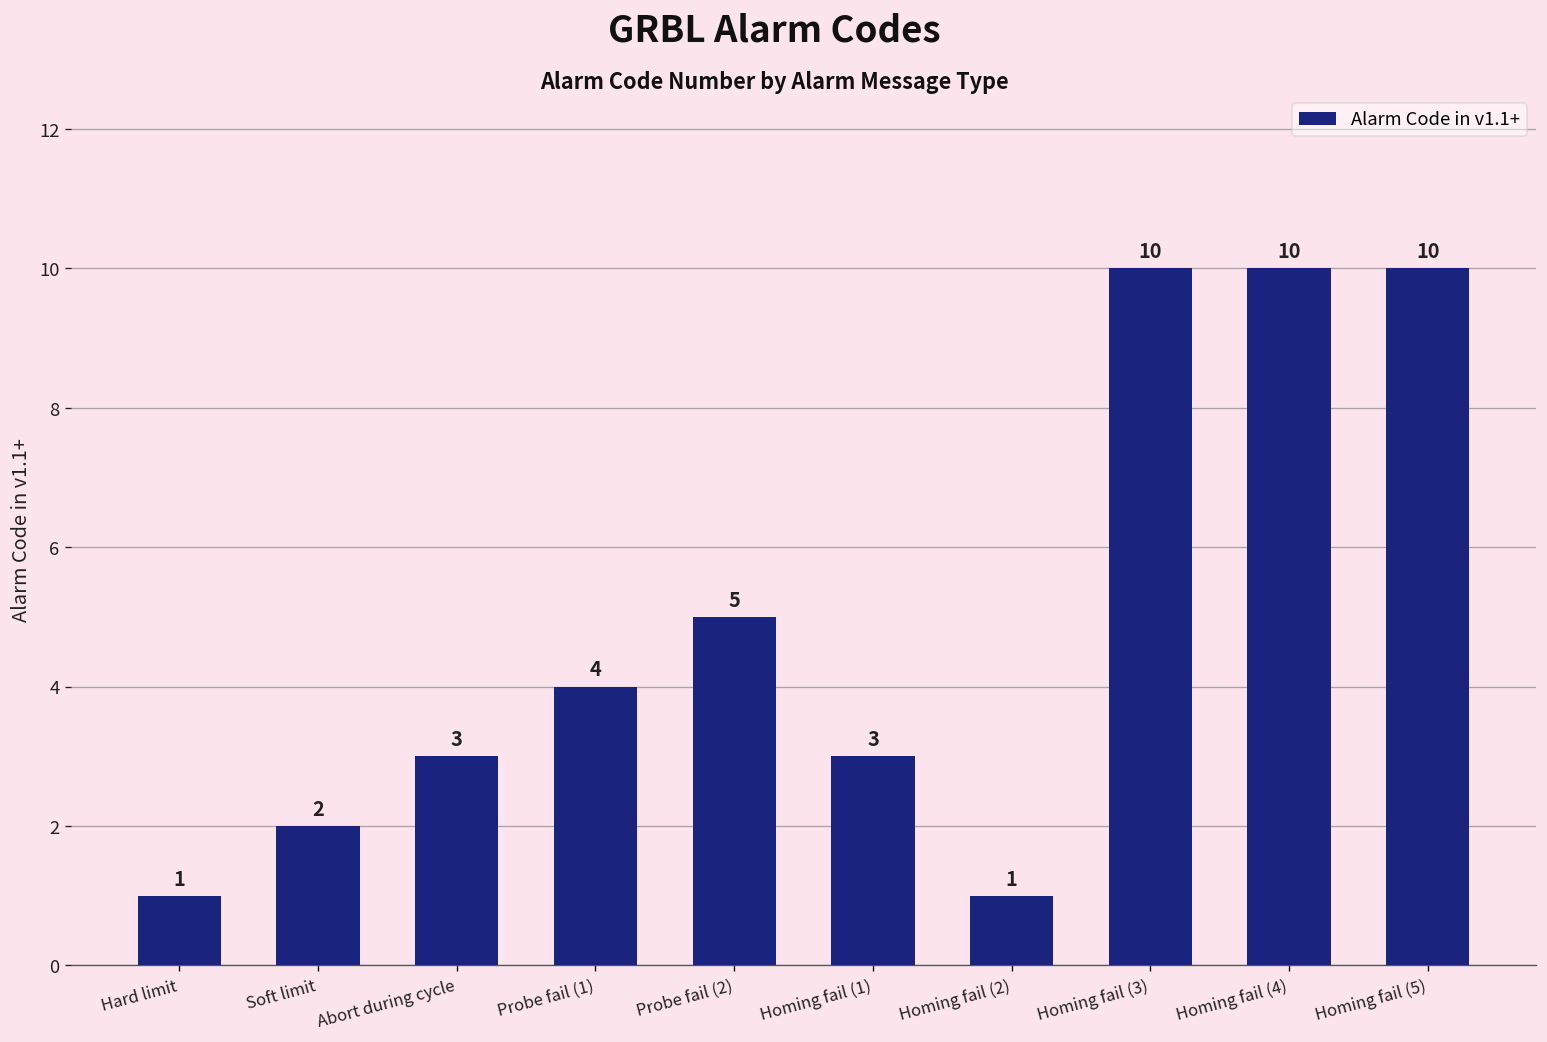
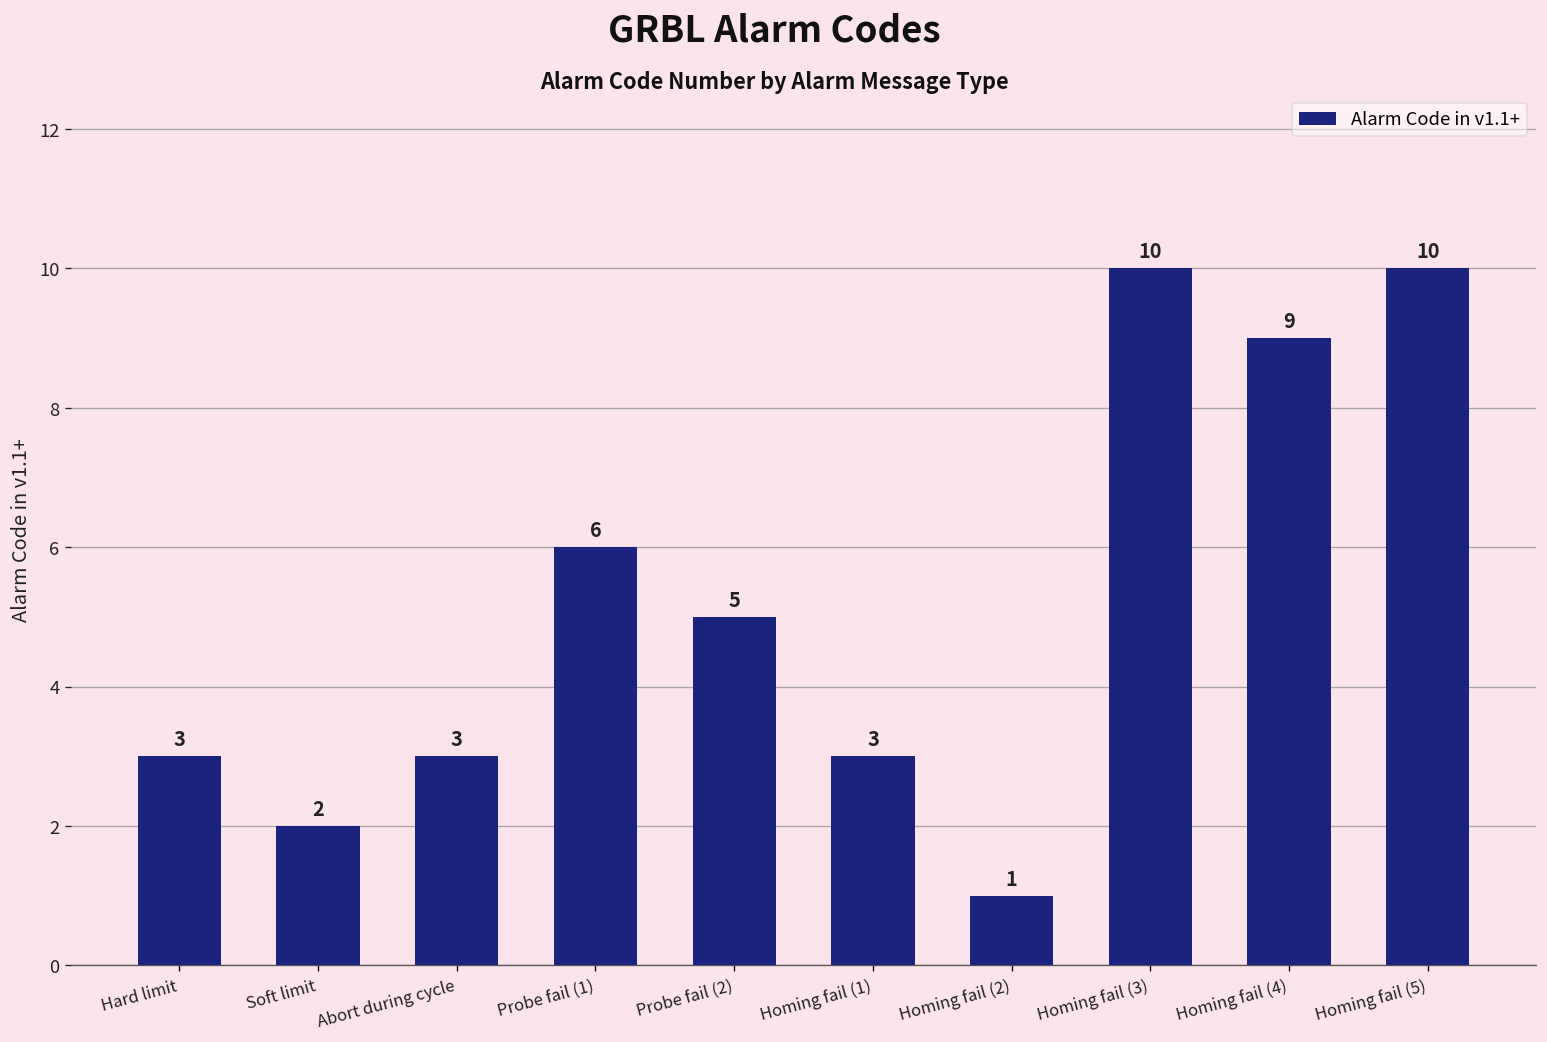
  {
-   "Hard limit": 1,
+   "Hard limit": 3,
    "Soft limit": 2,
    "Abort during cycle": 3,
-   "Probe fail (1)": 4,
+   "Probe fail (1)": 6,
    "Probe fail (2)": 5,
    "Homing fail (1)": 3,
    "Homing fail (2)": 1,
    "Homing fail (3)": 10,
-   "Homing fail (4)": 10,
+   "Homing fail (4)": 9,
    "Homing fail (5)": 10
  }
